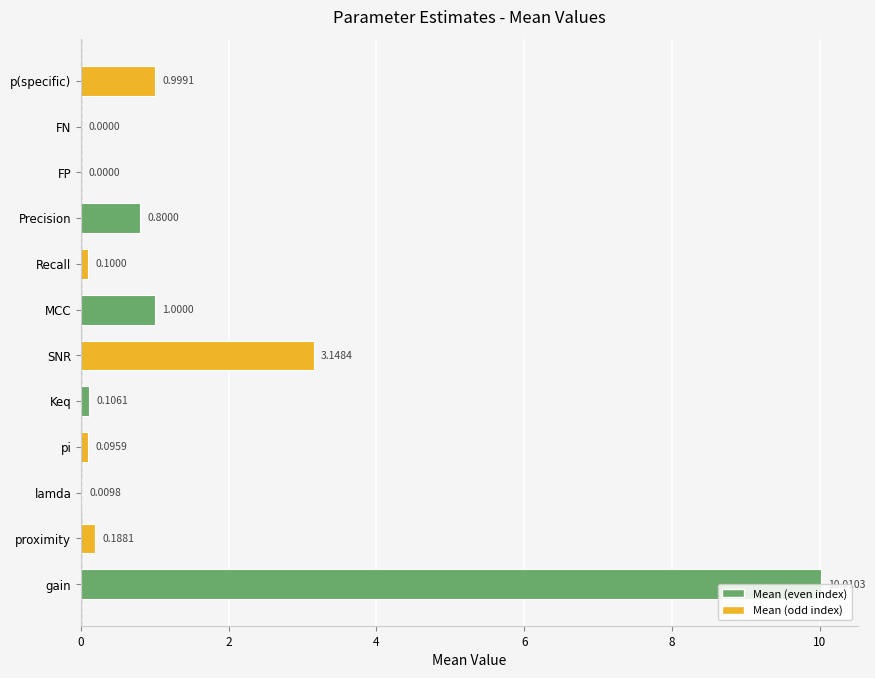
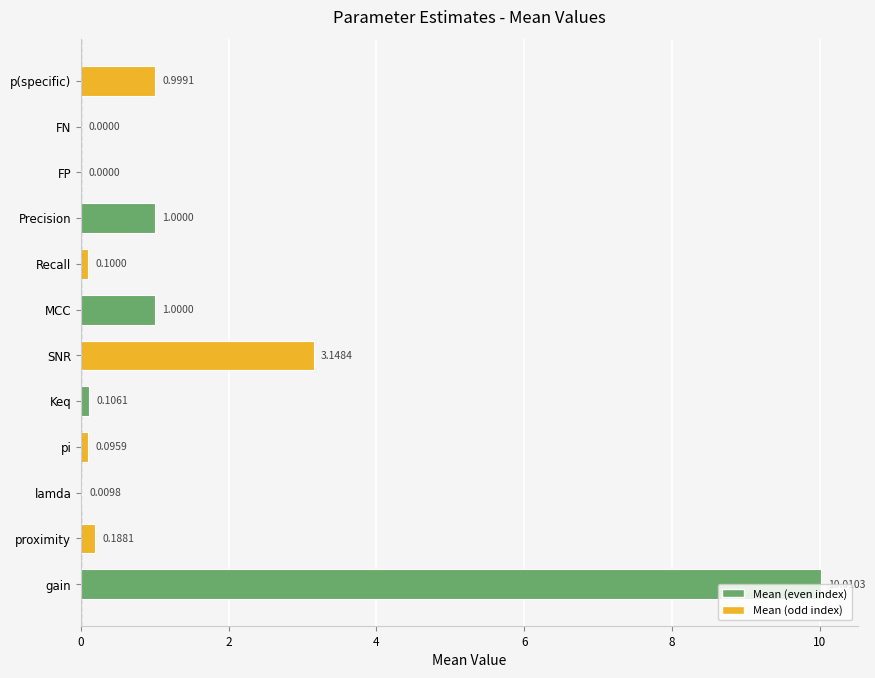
  {
    "p(specific)": 0.9991,
    "FN": 0.0000,
    "FP": 0.0000,
-   "Precision": 0.8000,
+   "Precision": 1.0000,
    "Recall": 0.1000,
    "MCC": 1.0000,
    "SNR": 3.1484,
    "Keq": 0.1061,
    "pi": 0.0959,
    "lamda": 0.0098,
    "proximity": 0.1881
  }
